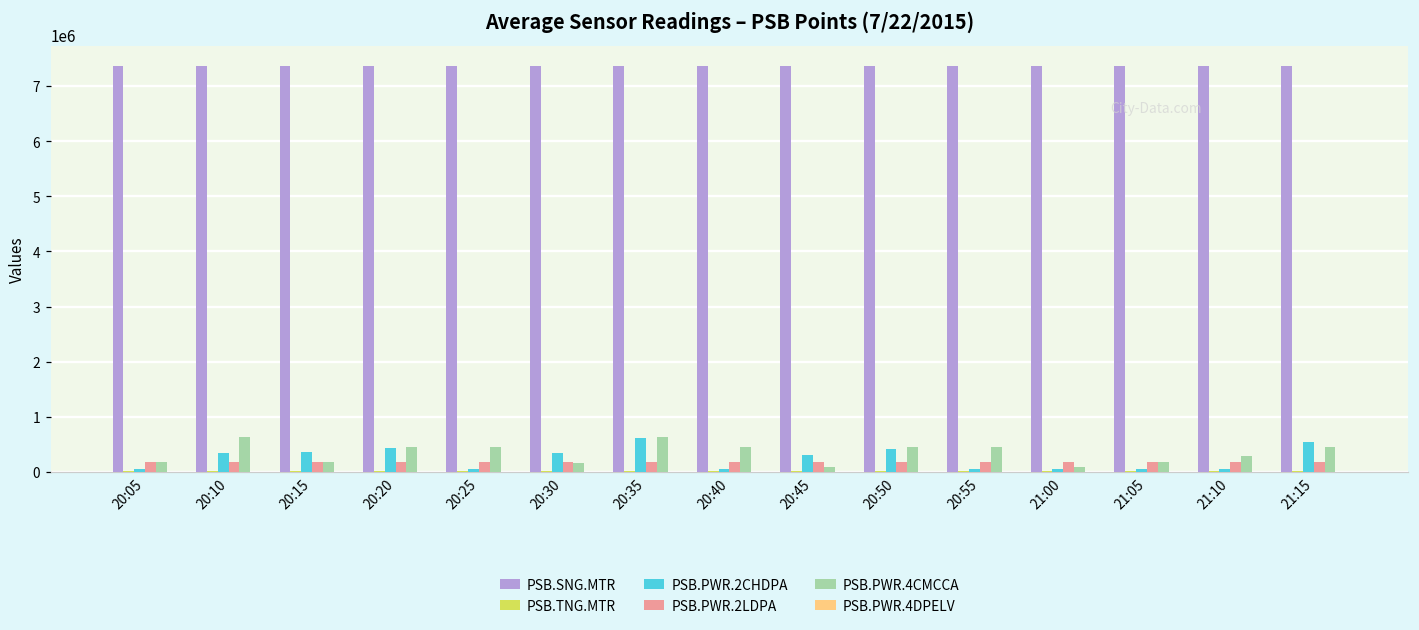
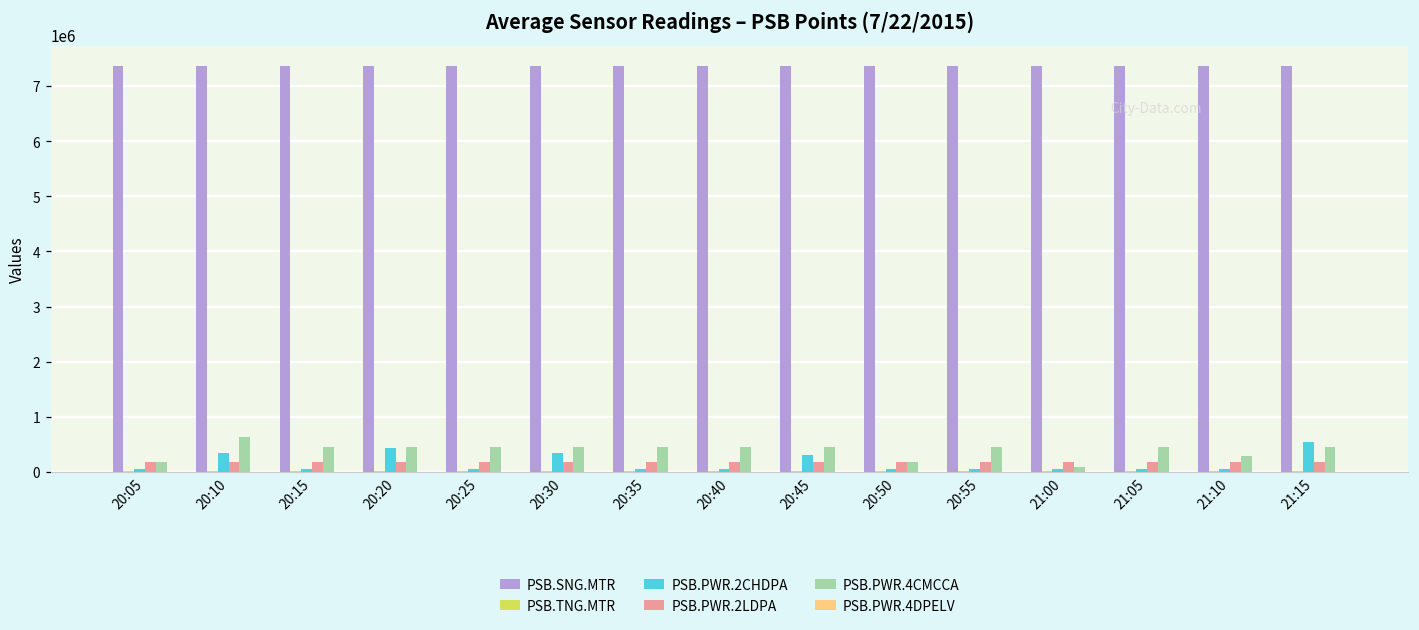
  {
    "PSB.SNG.MTR": {
      "20:05": 7400000,
      "20:10": 7400000,
      "20:15": 7400000,
      "20:20": 7400000,
      "20:25": 7400000,
      "20:30": 7400000,
      "20:35": 7400000,
      "20:40": 7400000,
      "20:45": 7400000,
      "20:50": 7400000,
      "20:55": 7400000,
      "21:00": 7400000,
      "21:05": 7400000,
      "21:10": 7400000,
      "21:15": 7400000
    },
    "PSB.PWR.2CHDPA": {
      "20:10": 400000,
-     "20:15": 400000,
+     "20:15": 0,
      "20:20": 400000,
      "20:30": 300000,
-     "20:35": 600000,
+     "20:35": 0,
      "20:45": 300000,
-     "20:50": 400000,
+     "20:50": 0,
      "21:15": 500000
    },
    "PSB.PWR.4CMCCA": {
      "20:05": 200000,
      "20:10": 600000,
-     "20:15": 200000,
+     "20:15": 500000,
      "20:20": 500000,
      "20:25": 500000,
-     "20:30": 200000,
-     "20:35": 600000,
+     "20:30": 500000,
+     "20:35": 500000,
      "20:40": 500000,
-     "20:45": 100000,
-     "20:50": 500000,
+     "20:45": 500000,
+     "20:50": 200000,
      "20:55": 500000,
      "21:00": 100000,
-     "21:05": 200000,
+     "21:05": 500000,
      "21:10": 300000,
      "21:15": 500000
    }
  }
